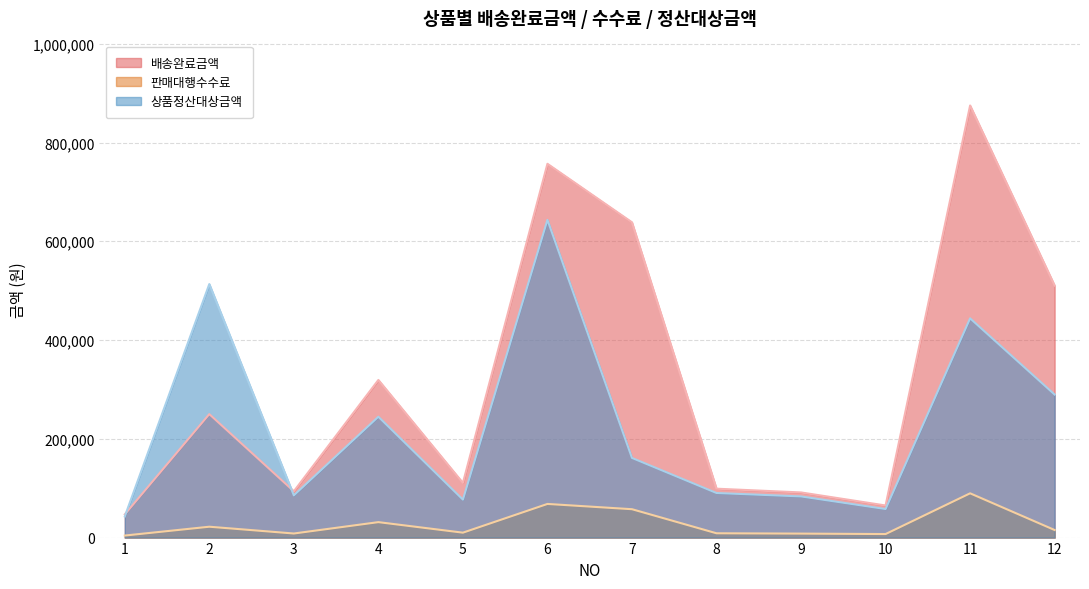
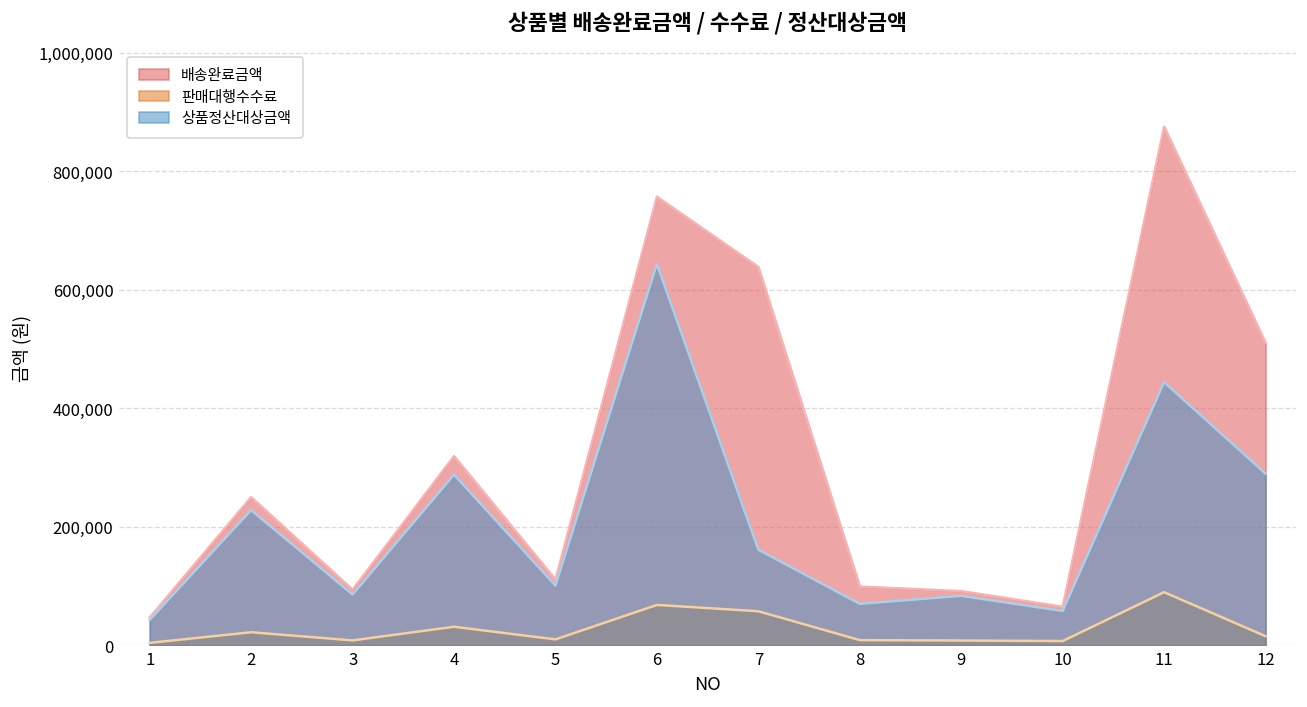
  {
    "상품정산대상금액": {
-     "2": "510,000",
+     "2": "230,000",
      "3": "90,000",
-     "4": "240,000",
-     "5": "80,000",
+     "4": "290,000",
+     "5": "100,000",
      "6": "640,000",
      "7": "160,000",
-     "8": "90,000",
+     "8": "70,000",
      "9": "80,000",
      "10": "60,000",
      "11": "440,000",
      "12": "290,000"
    }
  }
